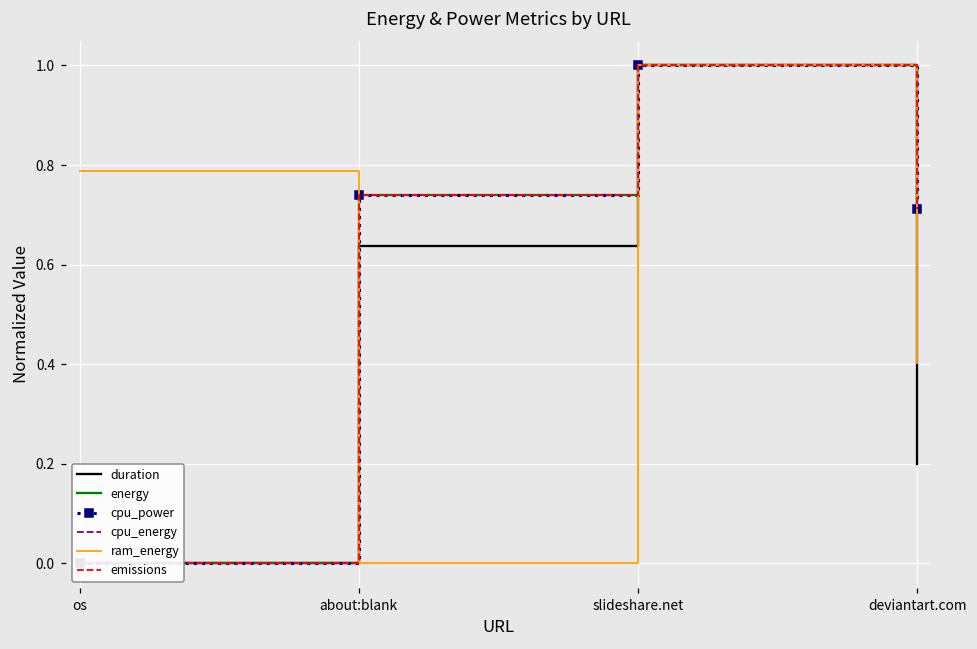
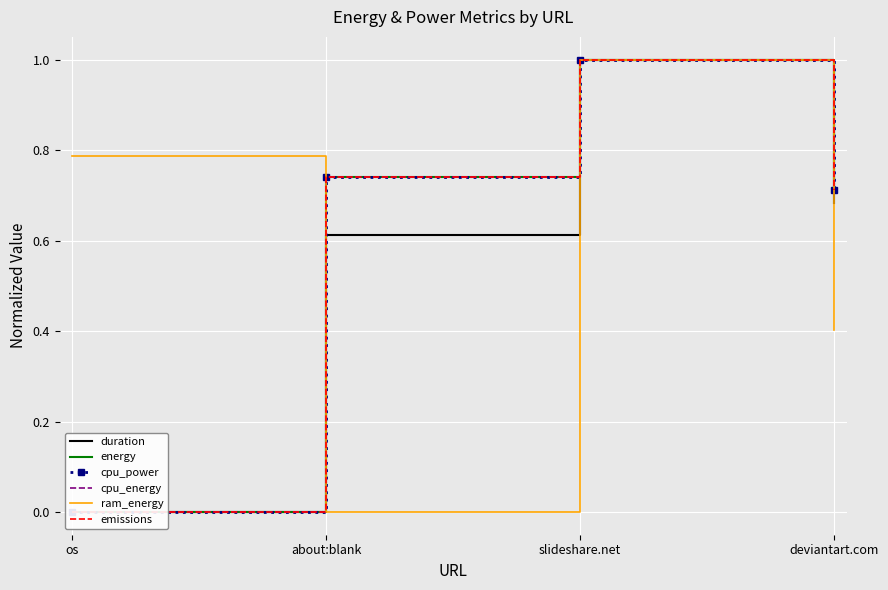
  {
    "duration": {
-     "about:blank": 0.64,
-     "deviantart.com": 0.20
+     "about:blank": 0.61,
+     "deviantart.com": 0.68
    },
    "emissions": {
      "about:blank": 0.74,
      "deviantart.com": 0.71
    },
    "ram_energy": {
      "os": 0.79,
      "about:blank": 0.00,
      "deviantart.com": 0.40
    }
  }
